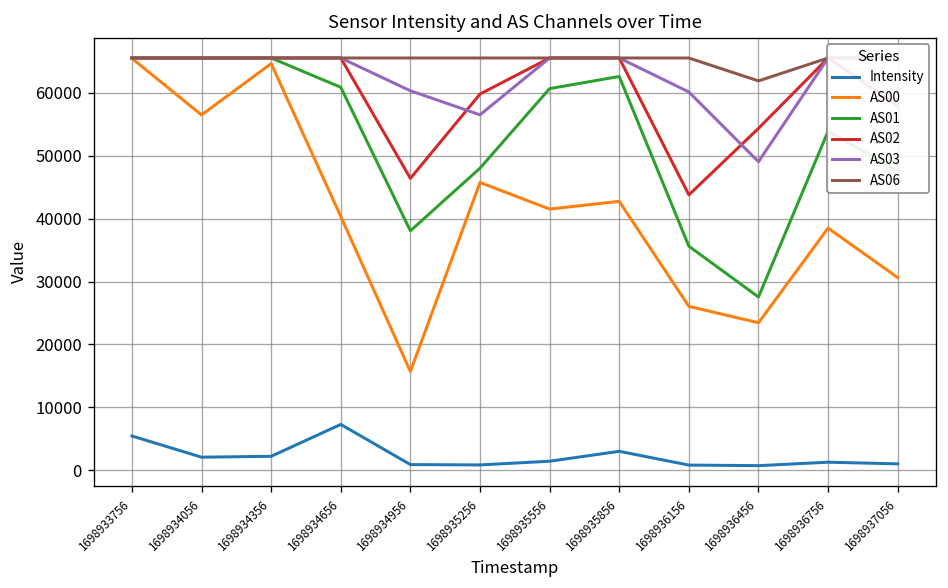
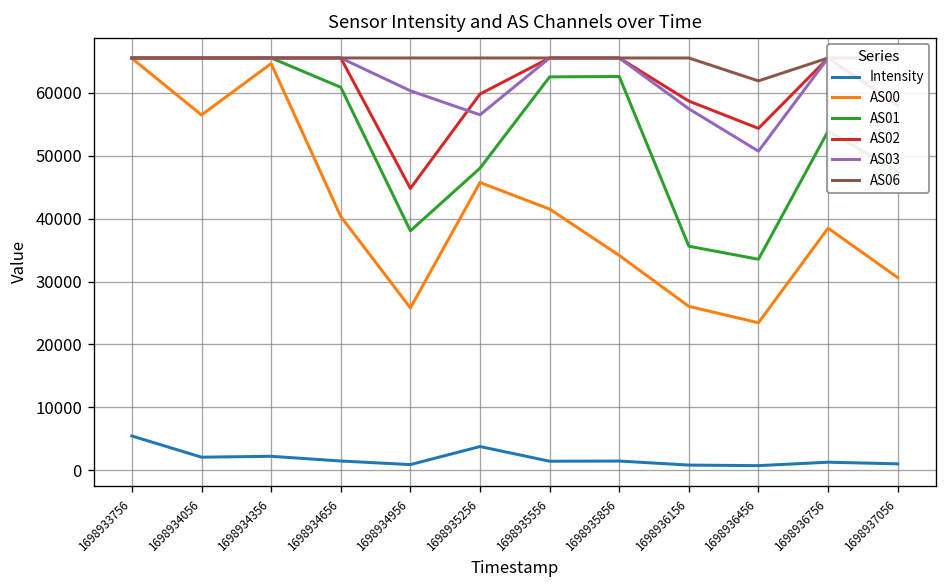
  {
    "Intensity": {
      "1698933756": 5000,
      "1698934056": 2000,
      "1698934356": 2000,
-     "1698934656": 7000,
+     "1698934656": 1000,
      "1698934956": 1000,
-     "1698935256": 1000,
+     "1698935256": 4000,
      "1698935556": 1000,
-     "1698935856": 3000,
+     "1698935856": 1000,
      "1698936156": 1000,
      "1698936456": 1000,
      "1698936756": 1000,
      "1698937056": 1000
    },
    "AS00": {
      "1698934056": 56000,
      "1698934356": 65000,
      "1698934656": 40000,
-     "1698934956": 16000,
+     "1698934956": 26000,
      "1698935256": 46000,
      "1698935556": 42000,
-     "1698935856": 43000,
+     "1698935856": 34000,
      "1698936156": 26000,
      "1698936456": 23000,
      "1698936756": 38000,
      "1698937056": 31000
    },
    "AS01": {
      "1698934656": 61000,
      "1698934956": 38000,
      "1698935256": 48000,
-     "1698935556": 61000,
+     "1698935556": 63000,
      "1698935856": 63000,
      "1698936156": 36000,
-     "1698936456": 28000
+     "1698936456": 34000
    },
    "AS02": {
-     "1698934956": 46000,
+     "1698934956": 45000,
      "1698935256": 60000,
-     "1698936156": 44000,
+     "1698936156": 59000,
      "1698936456": 54000
    },
    "AS03": {
      "1698934956": 60000,
      "1698935256": 56000,
-     "1698936156": 60000,
-     "1698936456": 49000
+     "1698936156": 57000,
+     "1698936456": 51000
    },
    "AS06": {
      "1698934956": 66000,
      "1698935256": 66000,
      "1698936156": 66000,
      "1698936456": 62000
    }
  }
